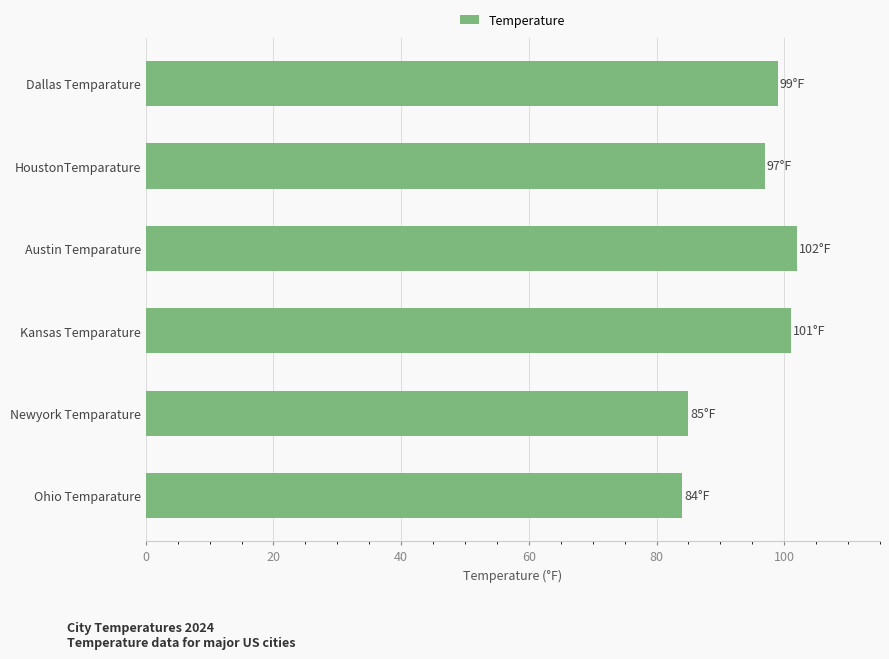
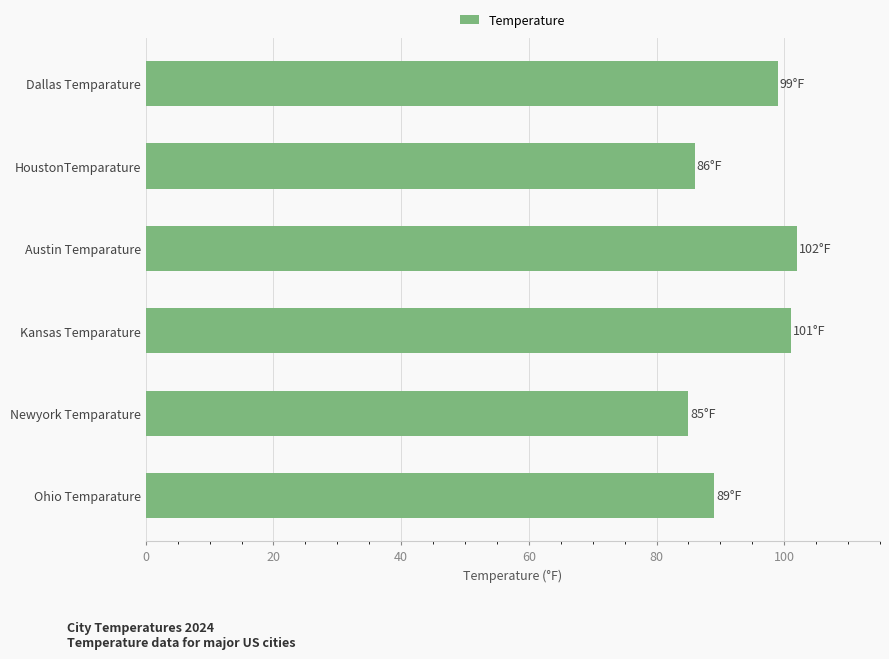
  {
    "Dallas Temparature": "99°F",
-   "HoustonTemparature": "97°F",
+   "HoustonTemparature": "86°F",
    "Austin Temparature": "102°F",
    "Kansas Temparature": "101°F",
    "Newyork Temparature": "85°F",
-   "Ohio Temparature": "84°F"
+   "Ohio Temparature": "89°F"
  }
